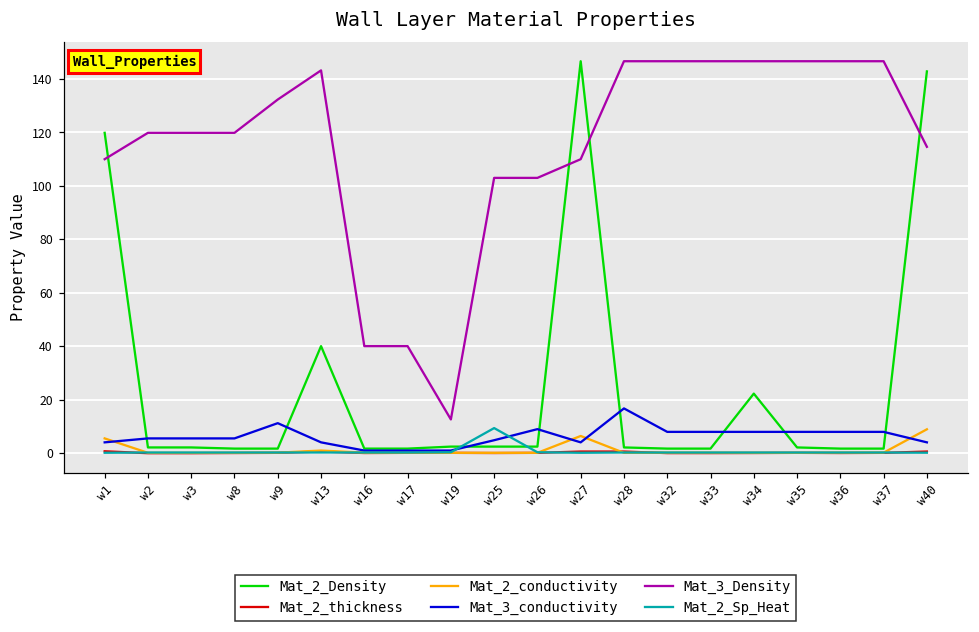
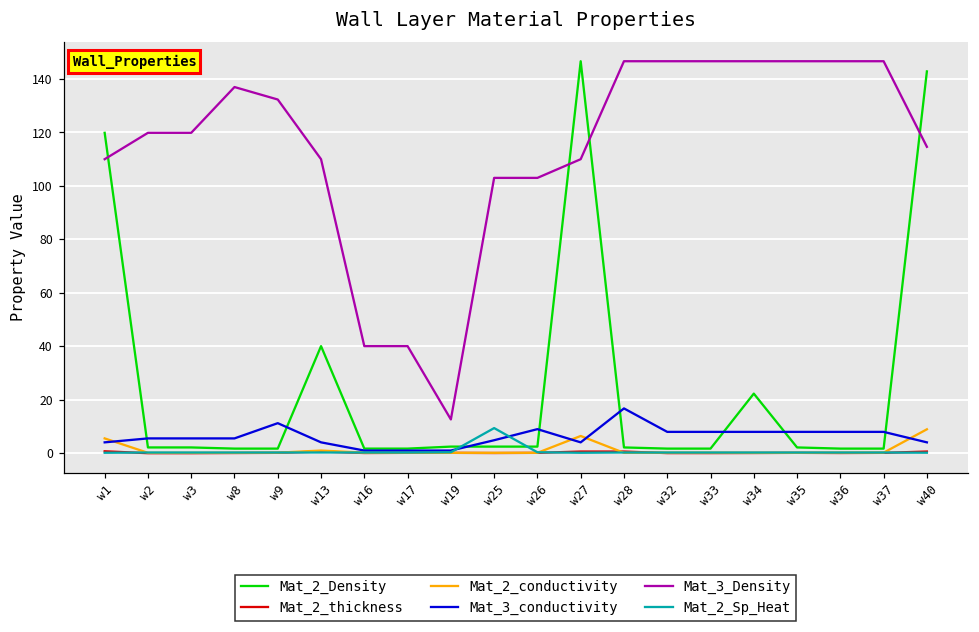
  {
    "Mat_2_Density": {
      "w1": 120,
      "w2": 2,
      "w3": 2,
      "w8": 2,
      "w9": 2,
      "w13": 40,
      "w19": 2,
      "w25": 2,
      "w26": 2,
      "w27": 147,
      "w28": 2,
      "w32": 2,
      "w33": 2,
      "w34": 22,
      "w35": 2,
      "w36": 2,
      "w37": 2,
      "w40": 143
    },
    "Mat_2_conductivity": {
      "w1": 6,
      "w27": 6,
      "w40": 9
    },
    "Mat_3_conductivity": {
      "w1": 4,
      "w2": 6,
      "w3": 6,
      "w8": 6,
      "w9": 11,
      "w13": 4,
      "w25": 5,
      "w26": 9,
      "w27": 4,
      "w28": 17,
      "w32": 8,
      "w33": 8,
      "w34": 8,
      "w35": 8,
      "w36": 8,
      "w37": 8,
      "w40": 4
    },
    "Mat_3_Density": {
      "w1": 110,
      "w2": 120,
      "w3": 120,
-     "w8": 120,
+     "w8": 137,
      "w9": 132,
-     "w13": 143,
+     "w13": 110,
      "w16": 40,
      "w17": 40,
      "w19": 13,
      "w25": 103,
      "w26": 103,
      "w27": 110,
      "w28": 147,
      "w32": 147,
      "w33": 147,
      "w34": 147,
      "w35": 147,
      "w36": 147,
      "w37": 147,
      "w40": 115
    },
    "Mat_2_Sp_Heat": {
      "w25": 9
    }
  }
